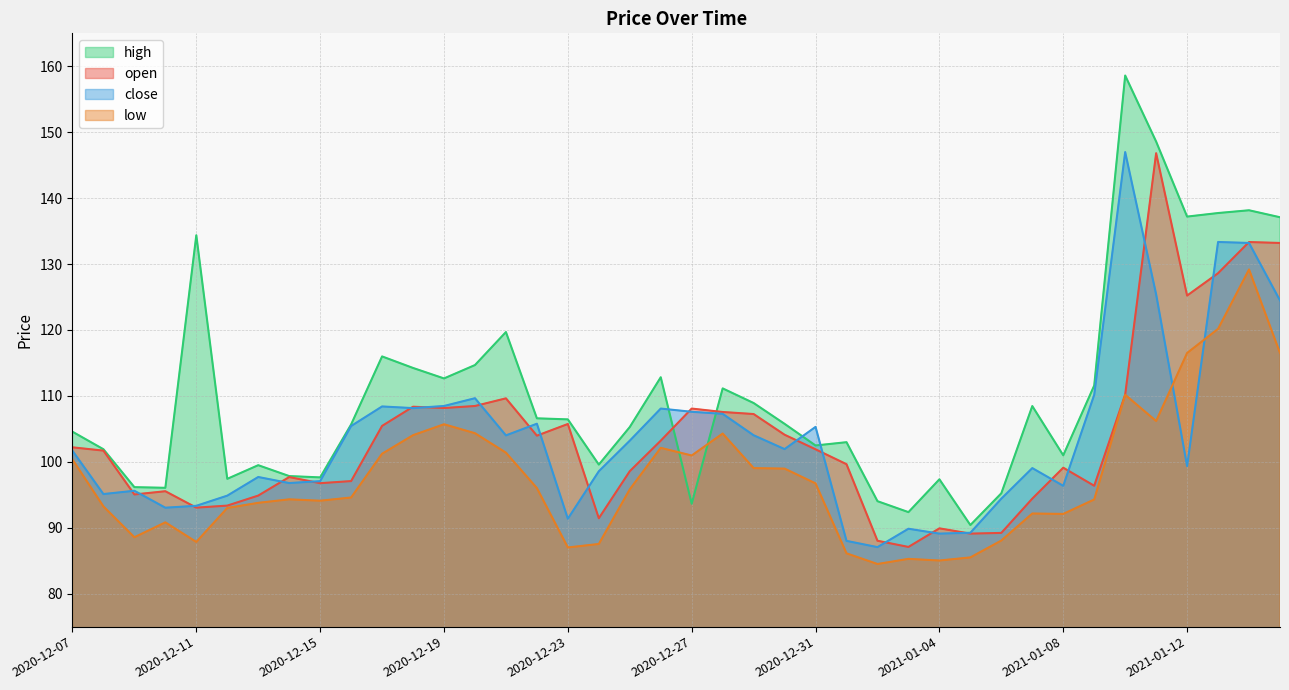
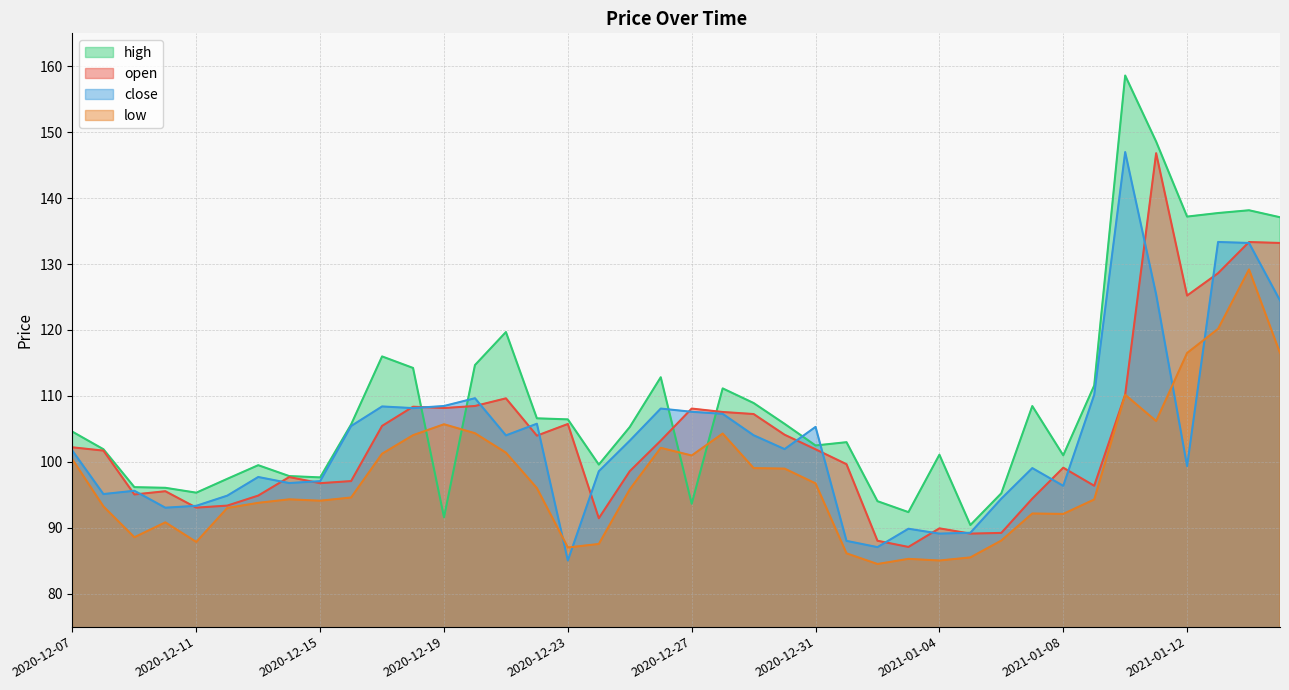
  {
    "high": {
      "2020-12-07": 105,
-     "2020-12-11": 134,
+     "2020-12-11": 95,
      "2020-12-15": 98,
-     "2020-12-19": 113,
+     "2020-12-19": 92,
      "2020-12-23": 106,
      "2020-12-27": 94,
      "2020-12-31": 102,
-     "2021-01-04": 97,
+     "2021-01-04": 101,
      "2021-01-08": 101,
      "2021-01-12": 137
    },
    "close": {
      "2020-12-07": 102,
-     "2020-12-23": 91,
+     "2020-12-23": 85,
      "2020-12-27": 108,
      "2020-12-31": 105,
      "2021-01-04": 89,
      "2021-01-08": 96,
      "2021-01-12": 99
    }
  }
